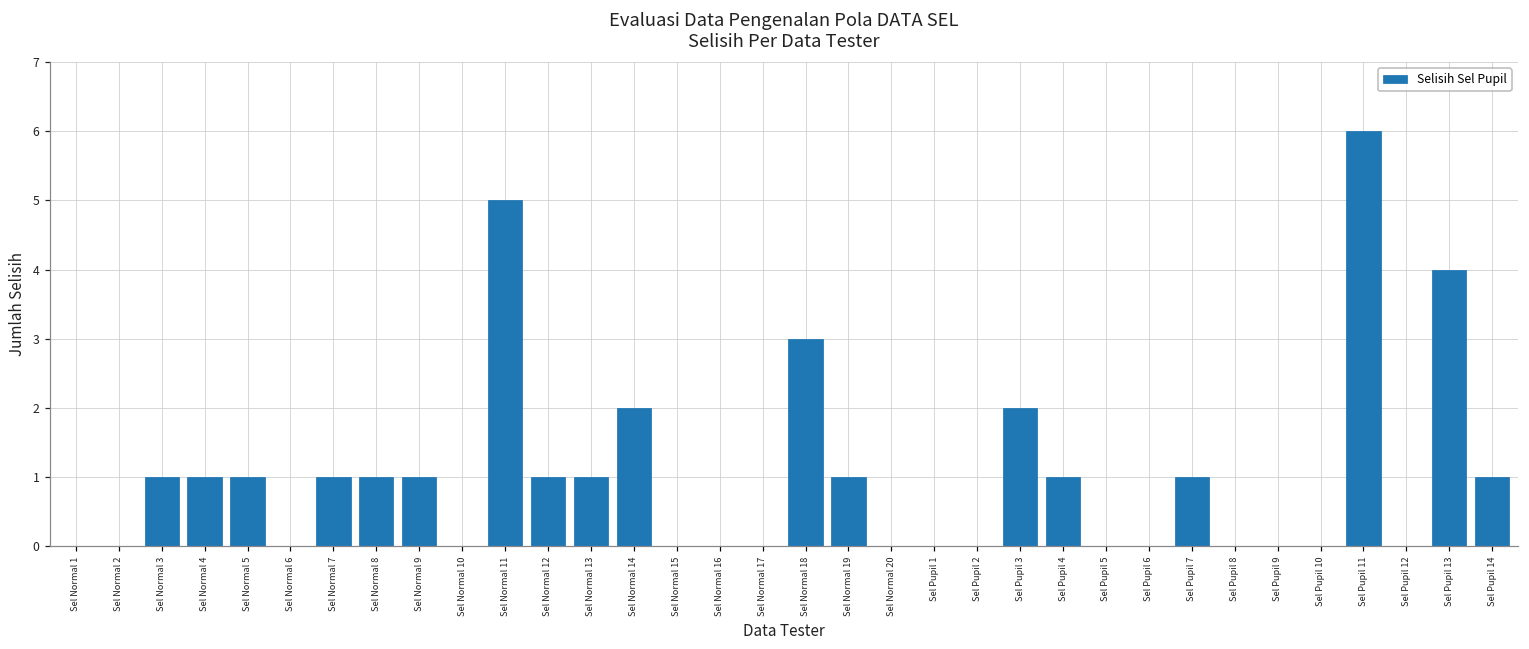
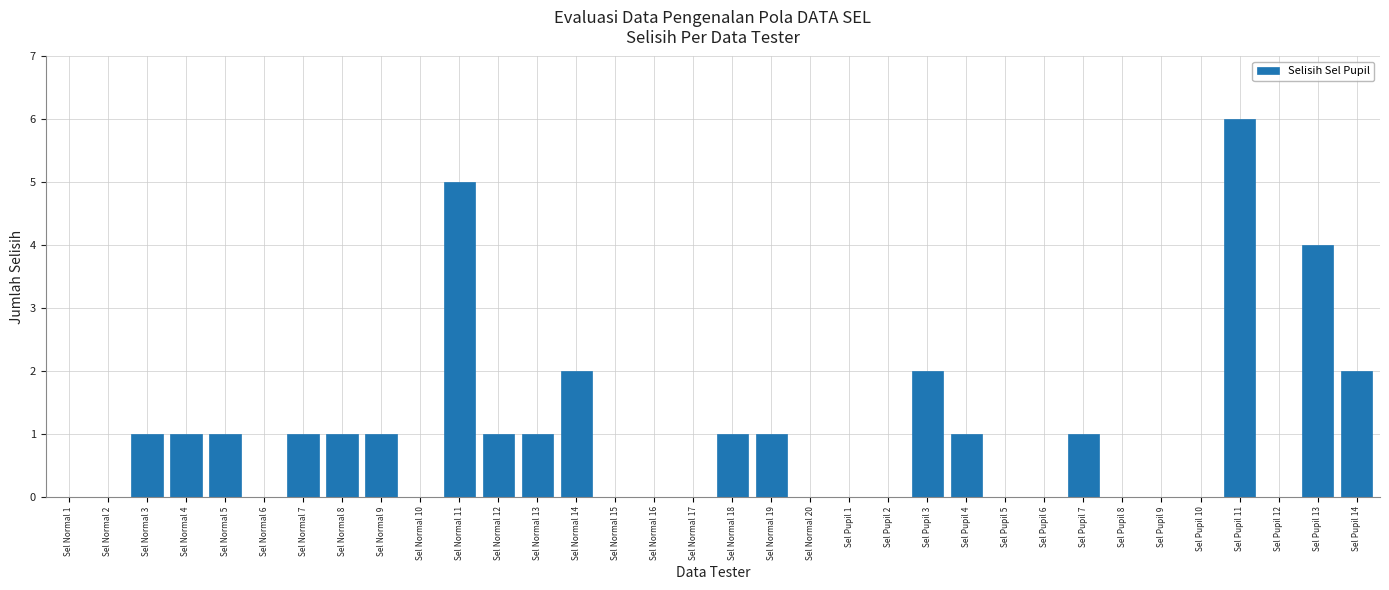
  {
    "Sel Normal 1": 0,
    "Sel Normal 2": 0,
    "Sel Normal 3": 1,
    "Sel Normal 4": 1,
    "Sel Normal 5": 1,
    "Sel Normal 6": 0,
    "Sel Normal 7": 1,
    "Sel Normal 8": 1,
    "Sel Normal 9": 1,
    "Sel Normal 10": 0,
    "Sel Normal 11": 5,
    "Sel Normal 12": 1,
    "Sel Normal 13": 1,
    "Sel Normal 14": 2,
    "Sel Normal 15": 0,
    "Sel Normal 16": 0,
    "Sel Normal 17": 0,
-   "Sel Normal 18": 3,
+   "Sel Normal 18": 1,
    "Sel Normal 19": 1,
    "Sel Normal 20": 0,
    "Sel Pupil 1": 0,
    "Sel Pupil 2": 0,
    "Sel Pupil 3": 2,
    "Sel Pupil 4": 1,
    "Sel Pupil 5": 0,
    "Sel Pupil 6": 0,
    "Sel Pupil 7": 1,
    "Sel Pupil 8": 0,
    "Sel Pupil 9": 0,
    "Sel Pupil 10": 0,
    "Sel Pupil 11": 6,
    "Sel Pupil 12": 0,
    "Sel Pupil 13": 4,
-   "Sel Pupil 14": 1
+   "Sel Pupil 14": 2
  }
